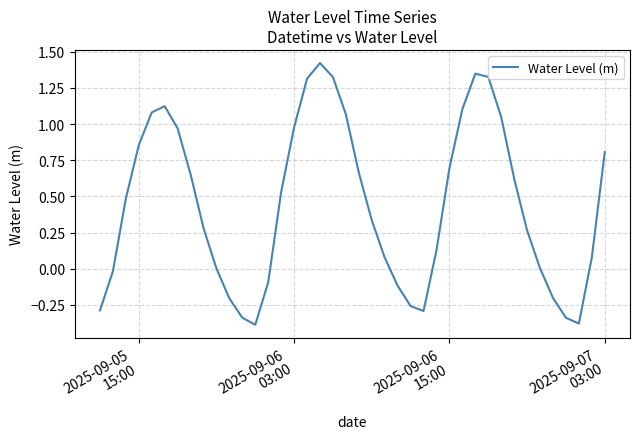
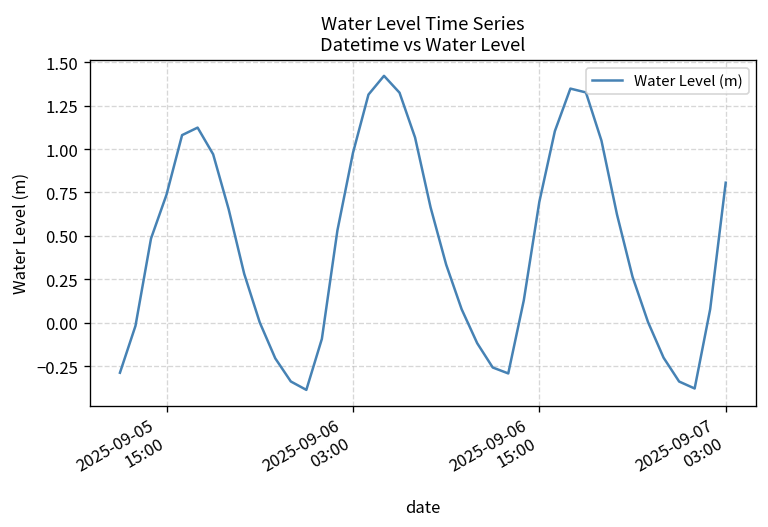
  {
-   "2025-09-05 15:00": 0.85,
+   "2025-09-05 15:00": 0.74,
    "2025-09-06 03:00": 0.98,
    "2025-09-06 15:00": 0.70,
    "2025-09-07 03:00": 0.81
  }
